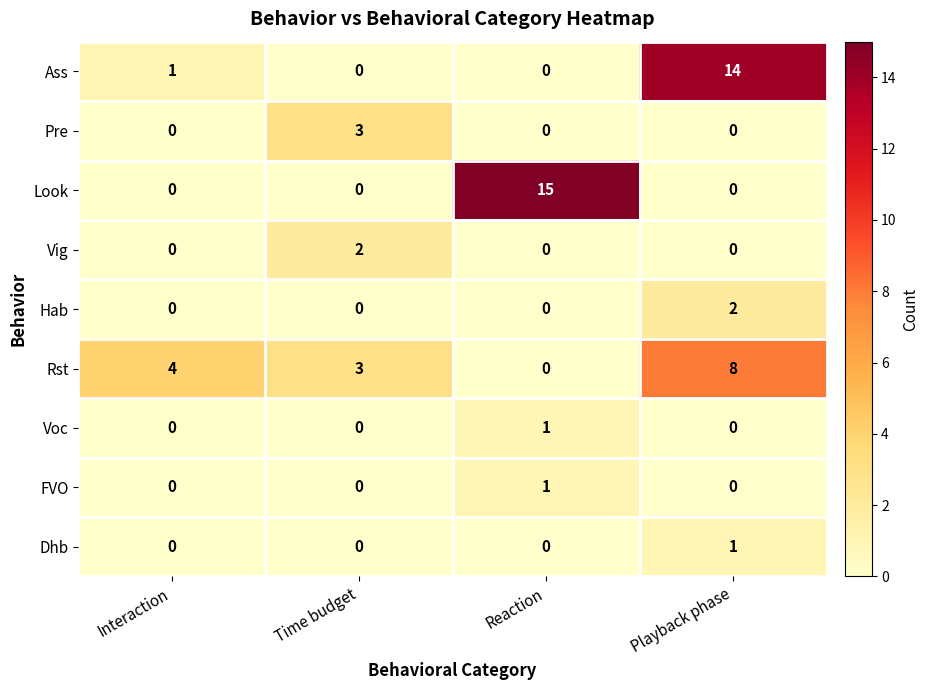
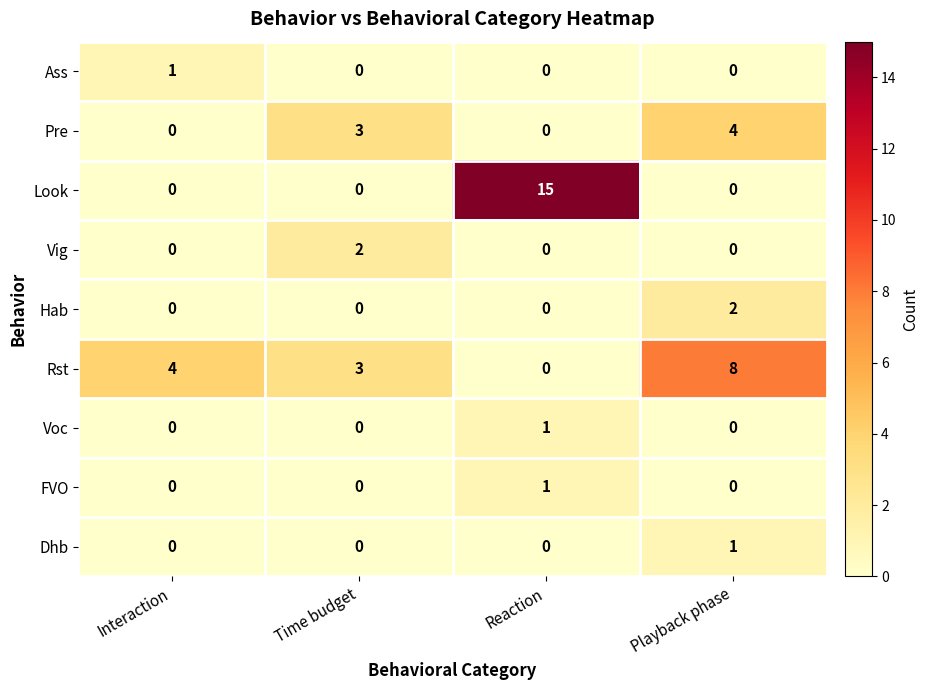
  {
    "Ass": {
      "Interaction": 1,
      "Time budget": 0,
      "Reaction": 0,
-     "Playback phase": 14
+     "Playback phase": 0
    },
    "Pre": {
      "Interaction": 0,
      "Time budget": 3,
      "Reaction": 0,
-     "Playback phase": 0
+     "Playback phase": 4
    },
    "Look": {
      "Interaction": 0,
      "Time budget": 0,
      "Reaction": 15,
      "Playback phase": 0
    },
    "Vig": {
      "Interaction": 0,
      "Time budget": 2,
      "Reaction": 0,
      "Playback phase": 0
    },
    "Hab": {
      "Interaction": 0,
      "Time budget": 0,
      "Reaction": 0,
      "Playback phase": 2
    },
    "Rst": {
      "Interaction": 4,
      "Time budget": 3,
      "Reaction": 0,
      "Playback phase": 8
    },
    "Voc": {
      "Interaction": 0,
      "Time budget": 0,
      "Reaction": 1,
      "Playback phase": 0
    },
    "FVO": {
      "Interaction": 0,
      "Time budget": 0,
      "Reaction": 1,
      "Playback phase": 0
    },
    "Dhb": {
      "Interaction": 0,
      "Time budget": 0,
      "Reaction": 0,
      "Playback phase": 1
    }
  }
